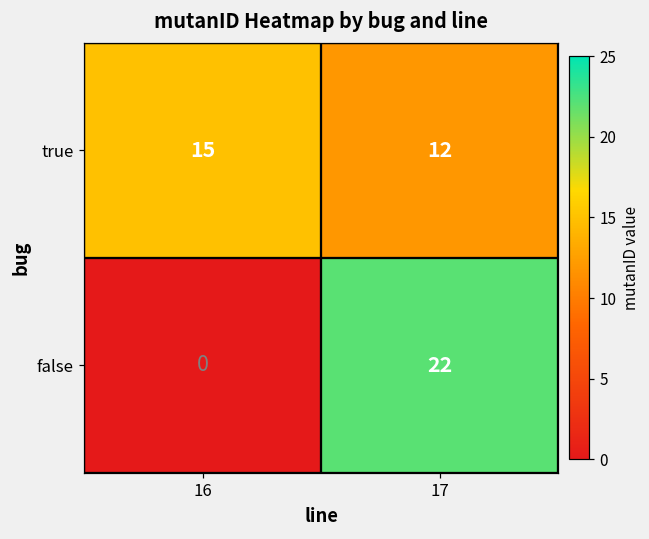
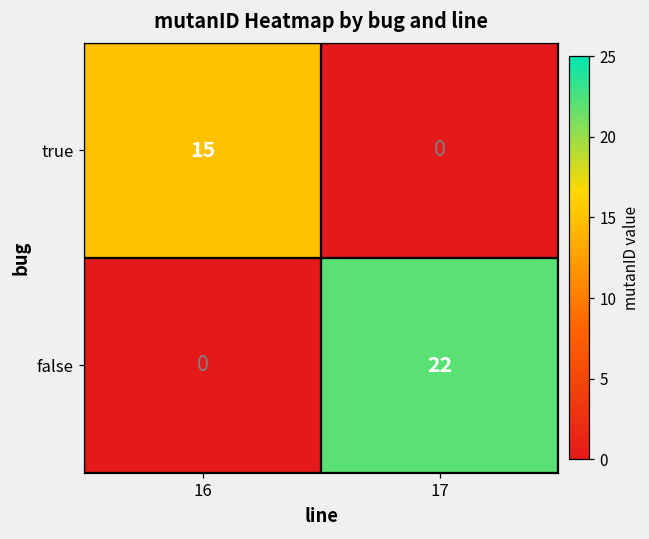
  {
    "true": {
      "16": 15,
-     "17": 12
+     "17": 0
    },
    "false": {
      "16": 0,
      "17": 22
    }
  }
